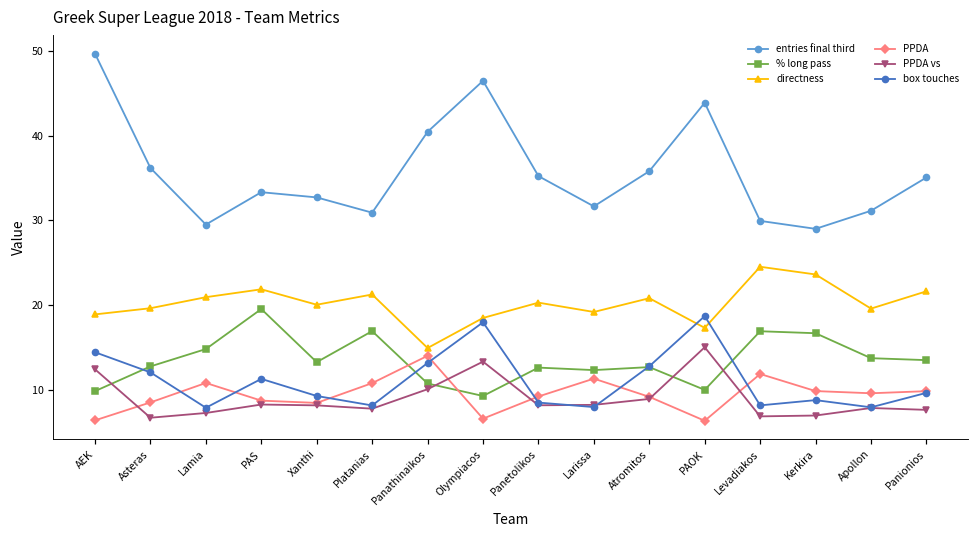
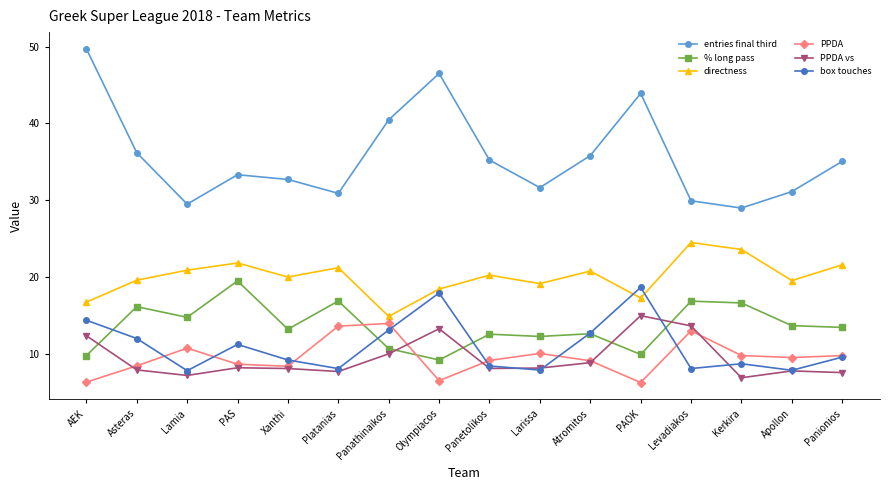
  {
    "% long pass": {
      "AEK": 10,
-     "Asteras": 13,
+     "Asteras": 16,
      "Lamia": 15,
      "PAS": 20,
      "Xanthi": 13,
      "Platanias": 17,
      "Panathinaikos": 11,
      "Olympiacos": 9,
      "Panetolikos": 13,
      "Larissa": 12,
      "PAOK": 10,
      "Levadiakos": 17,
      "Kerkira": 17,
      "Apollon": 14,
      "Panionios": 13
    },
    "directness": {
-     "AEK": 19,
+     "AEK": 17,
      "Asteras": 20,
      "Lamia": 21,
      "PAS": 22,
      "Xanthi": 20,
      "Platanias": 21,
      "Panathinaikos": 15,
      "Olympiacos": 18,
      "Panetolikos": 20,
      "Larissa": 19,
      "Atromitos": 21,
      "PAOK": 17,
      "Levadiakos": 25,
      "Kerkira": 24,
      "Apollon": 20,
      "Panionios": 22
    },
    "PPDA": {
      "AEK": 6,
      "Asteras": 8,
      "Lamia": 11,
      "PAS": 9,
-     "Platanias": 11,
+     "Platanias": 14,
      "Panathinaikos": 14,
      "Olympiacos": 7,
      "Panetolikos": 9,
-     "Larissa": 11,
+     "Larissa": 10,
      "PAOK": 6,
-     "Levadiakos": 12,
+     "Levadiakos": 13,
      "Kerkira": 10,
      "Apollon": 10
    },
    "PPDA vs": {
      "AEK": 12,
-     "Asteras": 7,
+     "Asteras": 8,
      "Lamia": 7,
      "PAS": 8,
      "Platanias": 8,
      "Panathinaikos": 10,
      "Olympiacos": 13,
      "PAOK": 15,
-     "Levadiakos": 7,
+     "Levadiakos": 14,
      "Kerkira": 7,
      "Panionios": 8
    }
  }
